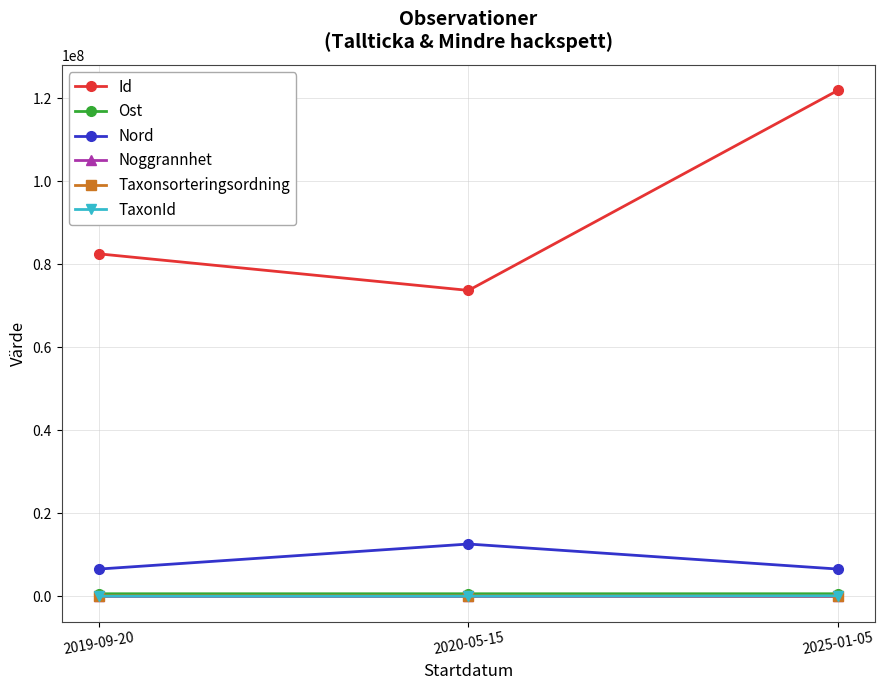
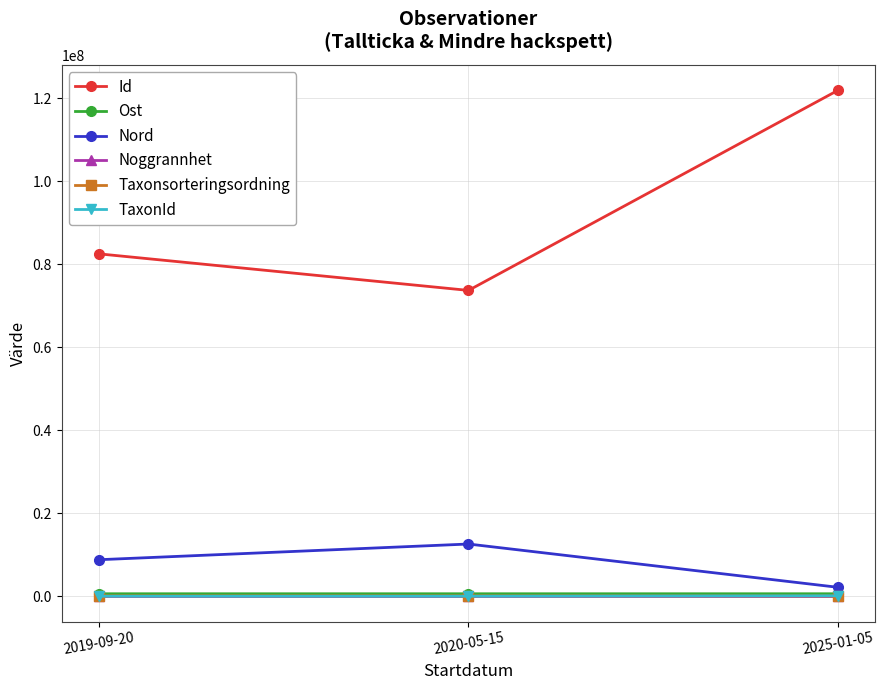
  {
    "Id": {
      "2019-09-20": 82000000,
      "2020-05-15": 74000000,
      "2025-01-05": 122000000
    },
    "Nord": {
-     "2019-09-20": 7000000,
+     "2019-09-20": 9000000,
      "2020-05-15": 13000000,
-     "2025-01-05": 7000000
+     "2025-01-05": 2000000
    }
  }
